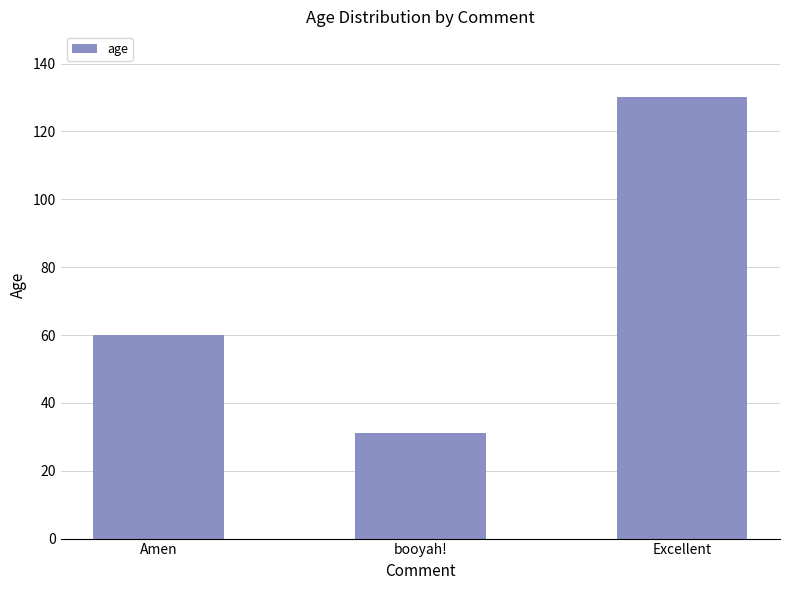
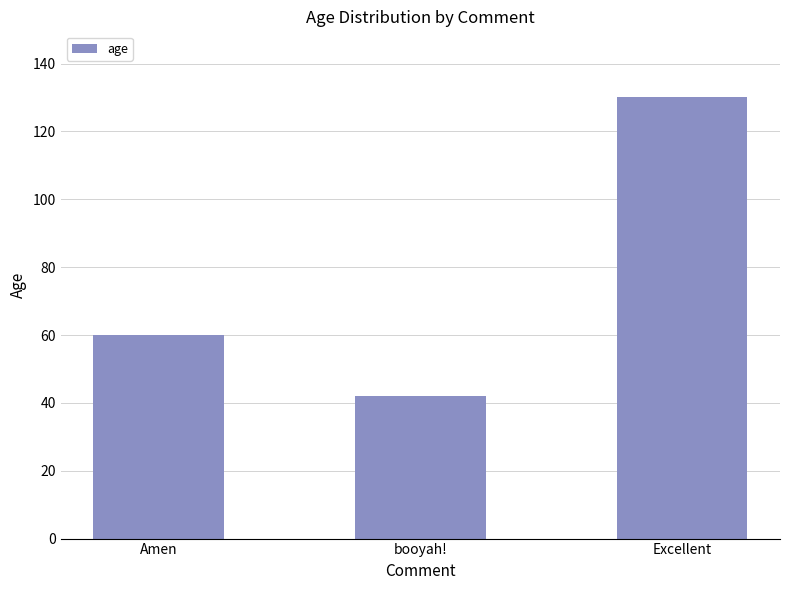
  {
    "Amen": 60,
-   "booyah!": 31,
+   "booyah!": 42,
    "Excellent": 130
  }
